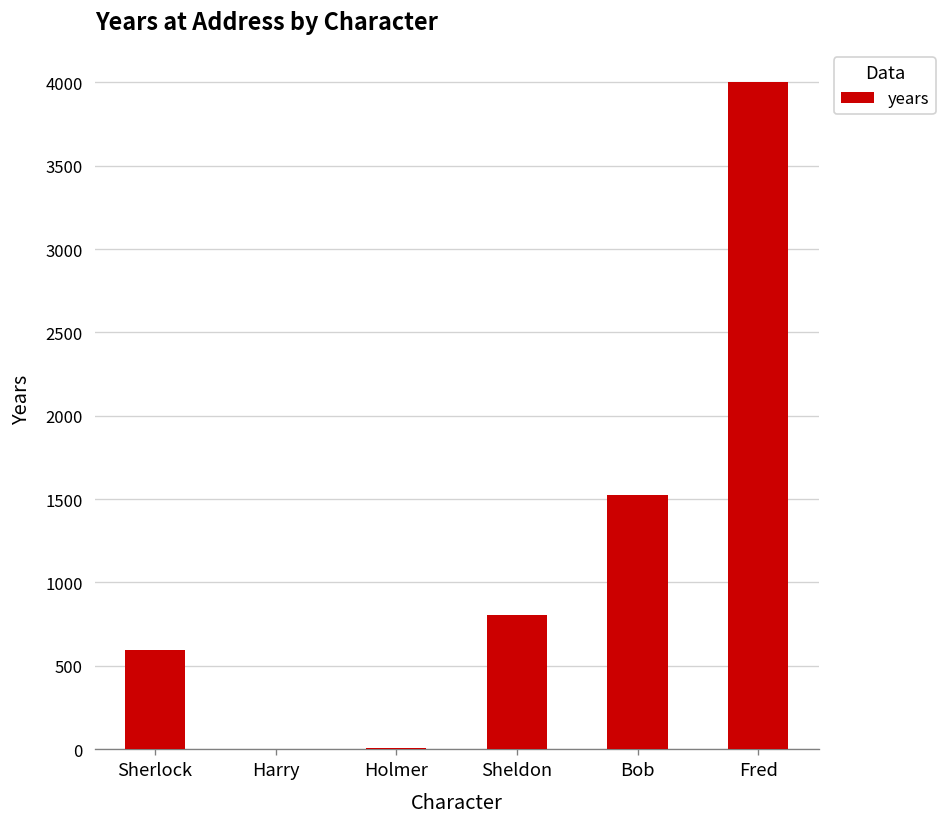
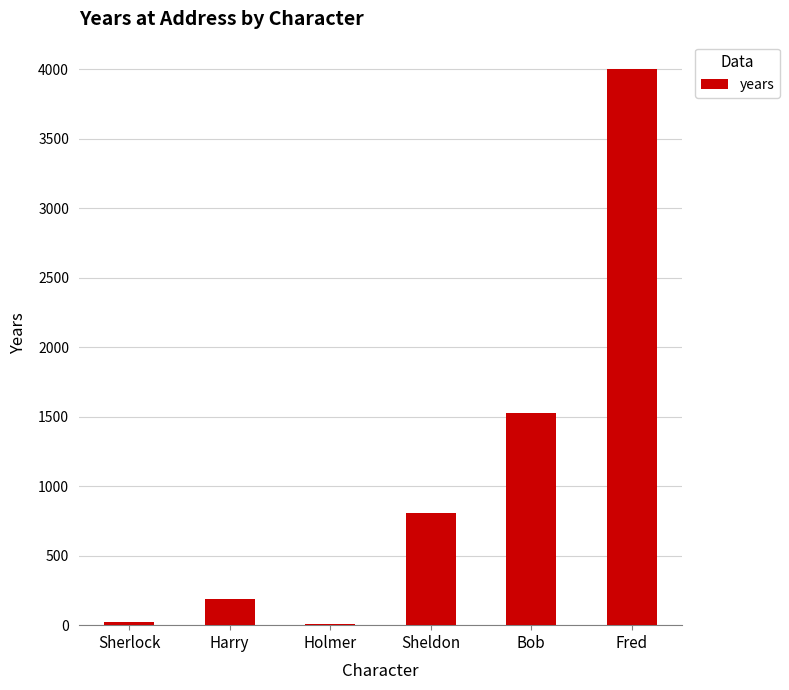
  {
-   "Sherlock": 600,
-   "Harry": 0,
+   "Sherlock": 20,
+   "Harry": 190,
    "Sheldon": 800,
    "Bob": 1530,
    "Fred": 4000
  }
